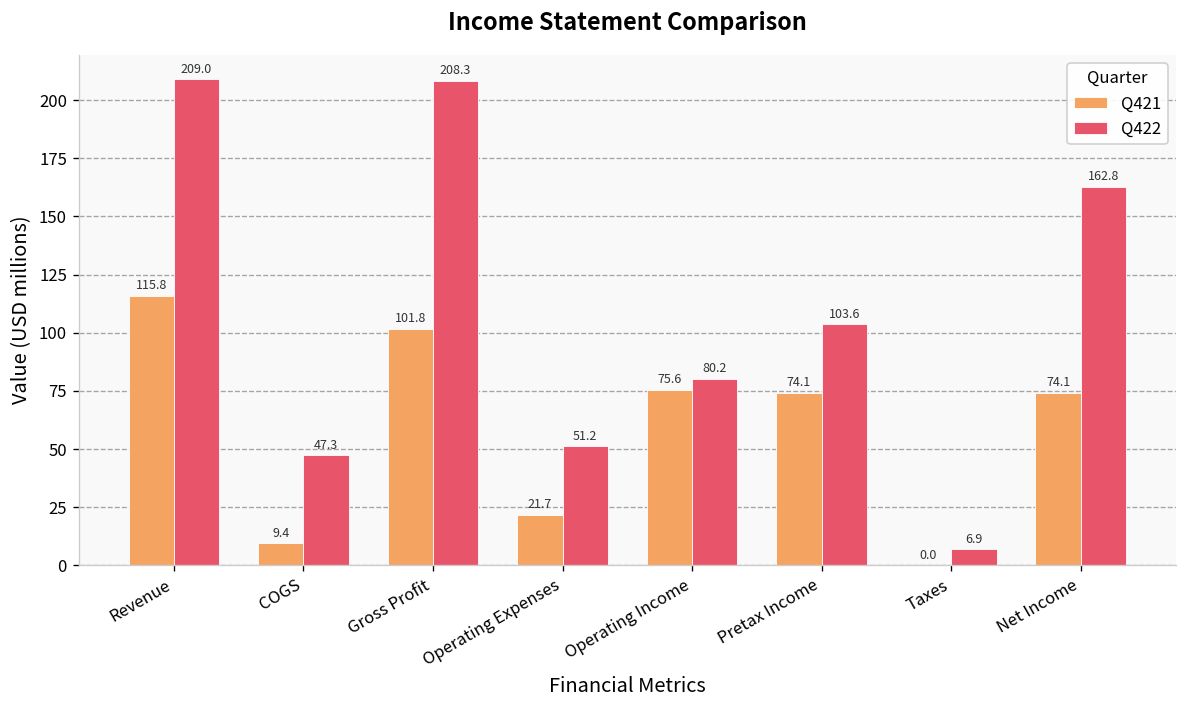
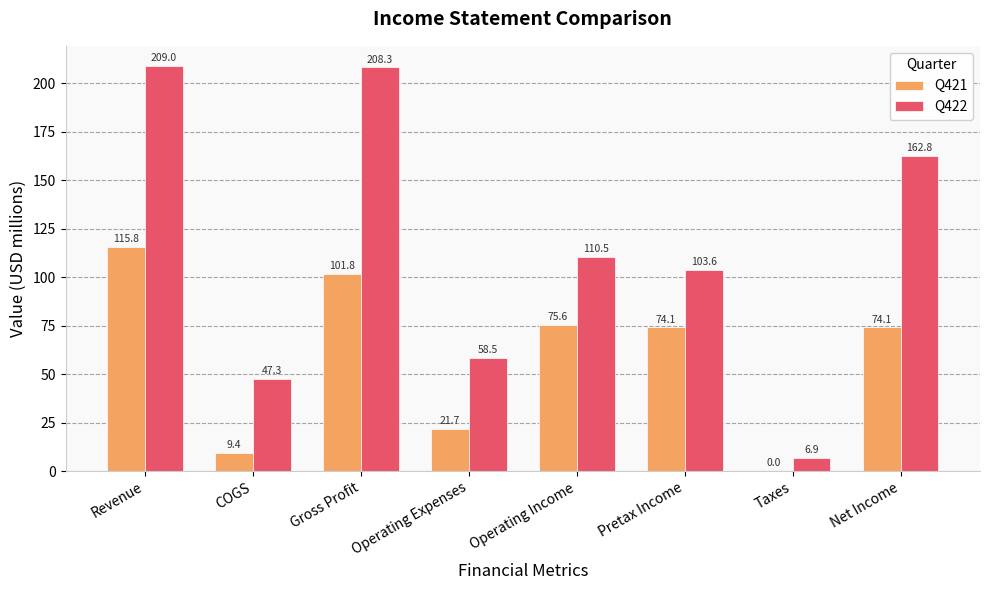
  {
    "Q421": {
      "Revenue": 115.8,
      "COGS": 9.4,
      "Gross Profit": 101.8,
      "Operating Expenses": 21.7,
      "Operating Income": 75.6,
      "Pretax Income": 74.1,
      "Taxes": 0.0,
      "Net Income": 74.1
    },
    "Q422": {
      "Revenue": 209.0,
      "COGS": 47.3,
      "Gross Profit": 208.3,
-     "Operating Expenses": 51.2,
-     "Operating Income": 80.2,
+     "Operating Expenses": 58.5,
+     "Operating Income": 110.5,
      "Pretax Income": 103.6,
      "Taxes": 6.9,
      "Net Income": 162.8
    }
  }
